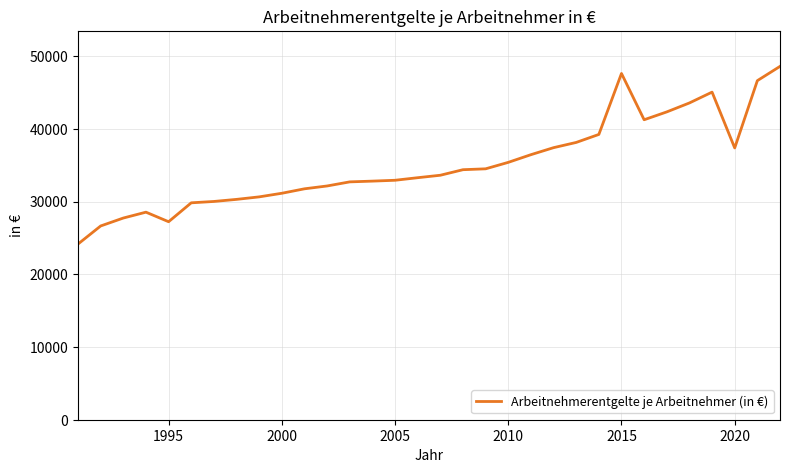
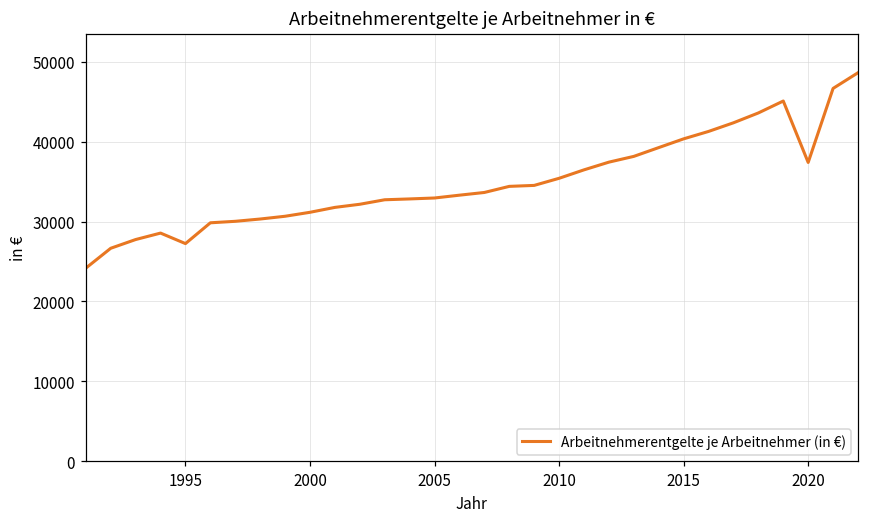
  {
    "1995": 27000,
    "2000": 31000,
    "2005": 33000,
    "2010": 35000,
-   "2015": 48000,
+   "2015": 40000,
    "2020": 37000
  }
